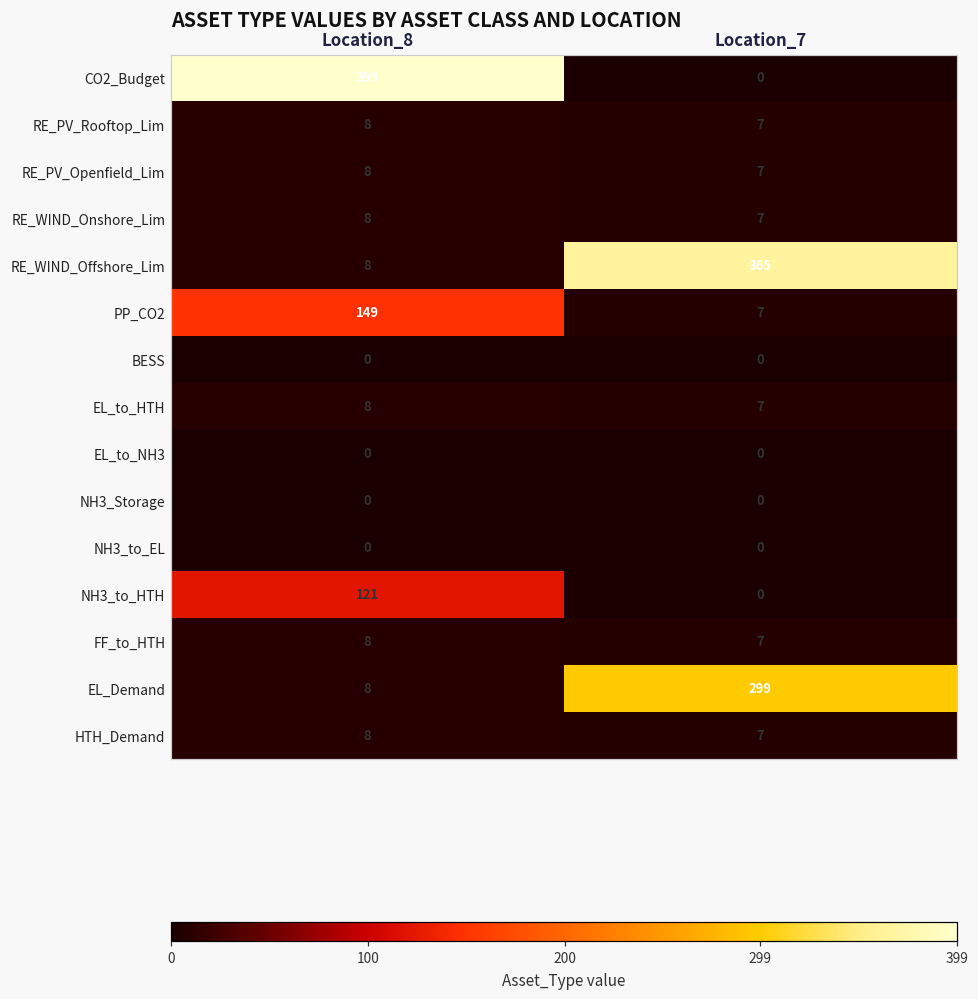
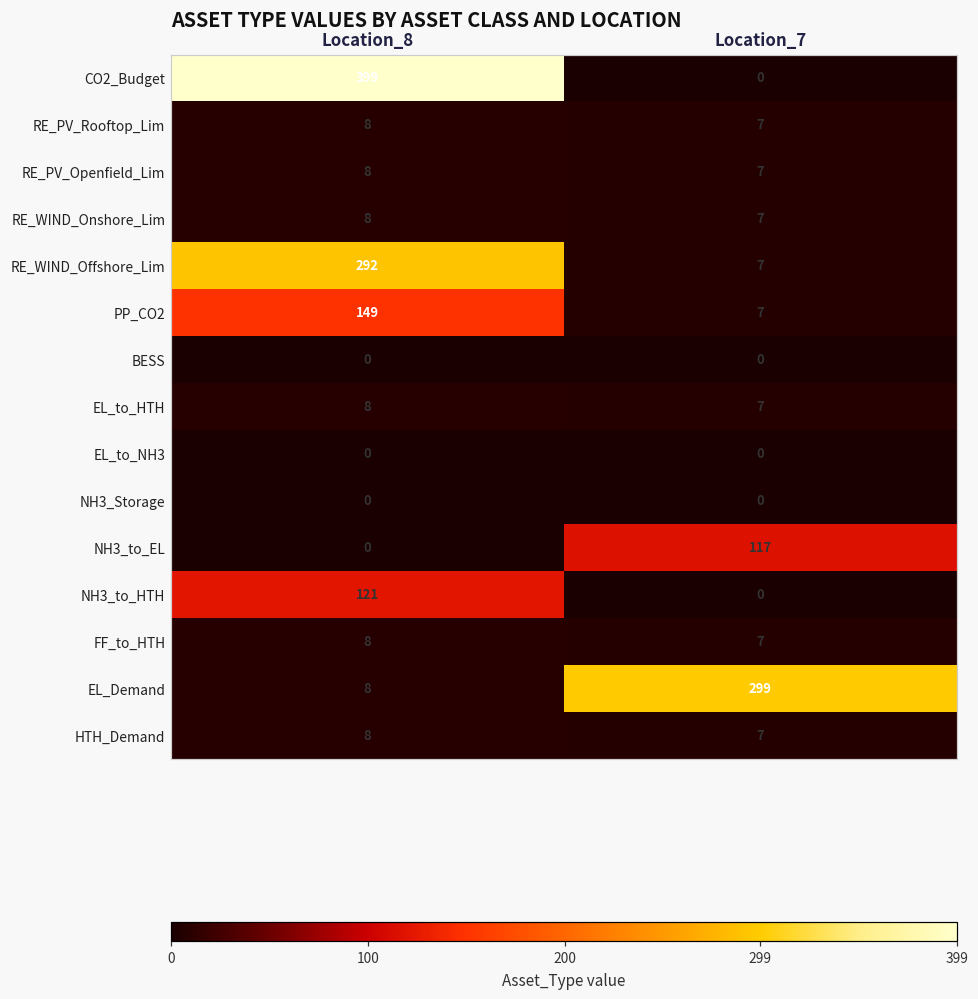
  {
    "CO2_Budget": {
      "Location_8": 399,
      "Location_7": 0
    },
    "RE_PV_Rooftop_Lim": {
      "Location_8": 8,
      "Location_7": 7
    },
    "RE_PV_Openfield_Lim": {
      "Location_8": 8,
      "Location_7": 7
    },
    "RE_WIND_Onshore_Lim": {
      "Location_8": 8,
      "Location_7": 7
    },
    "RE_WIND_Offshore_Lim": {
-     "Location_8": 8,
-     "Location_7": 365
+     "Location_8": 292,
+     "Location_7": 7
    },
    "PP_CO2": {
      "Location_8": 149,
      "Location_7": 7
    },
    "BESS": {
      "Location_8": 0,
      "Location_7": 0
    },
    "EL_to_HTH": {
      "Location_8": 8,
      "Location_7": 7
    },
    "EL_to_NH3": {
      "Location_8": 0,
      "Location_7": 0
    },
    "NH3_Storage": {
      "Location_8": 0,
      "Location_7": 0
    },
    "NH3_to_EL": {
      "Location_8": 0,
-     "Location_7": 0
+     "Location_7": 117
    },
    "NH3_to_HTH": {
      "Location_8": 121,
      "Location_7": 0
    },
    "FF_to_HTH": {
      "Location_8": 8,
      "Location_7": 7
    },
    "EL_Demand": {
      "Location_8": 8,
      "Location_7": 299
    },
    "HTH_Demand": {
      "Location_8": 8,
      "Location_7": 7
    }
  }
